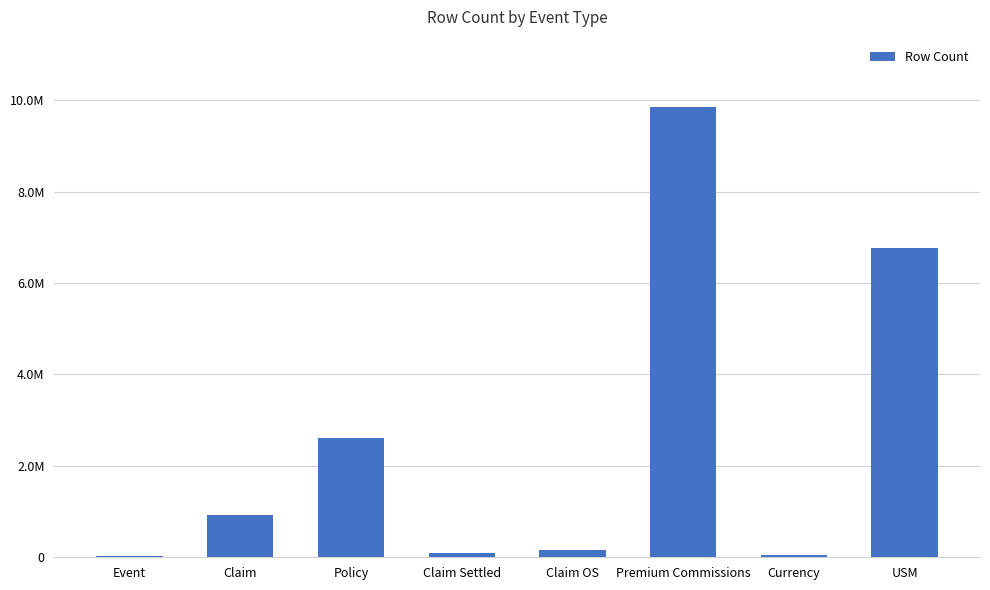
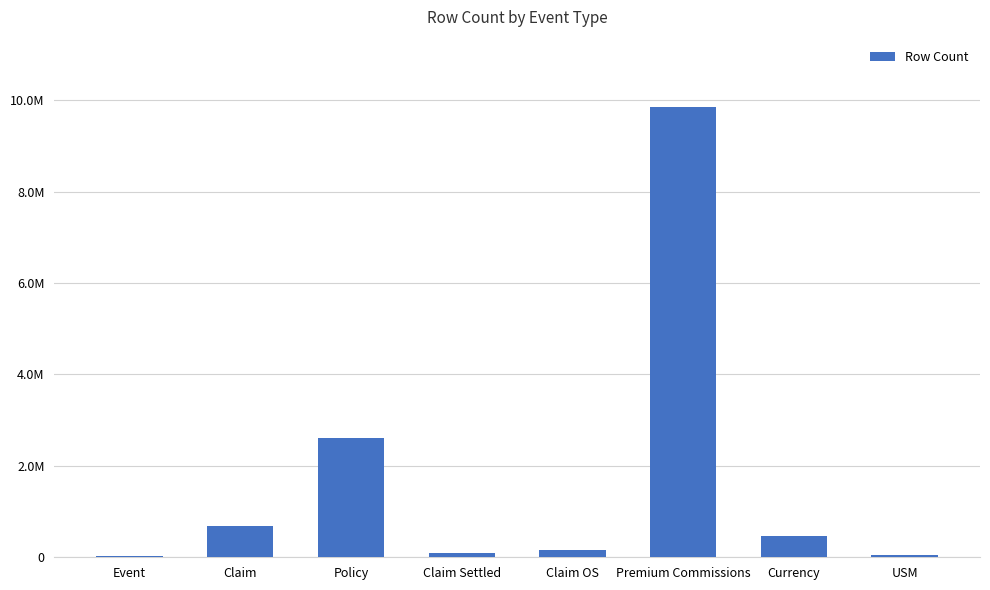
  {
-   "Claim": 900000,
+   "Claim": 700000,
    "Policy": 2600000,
    "Claim Settled": 100000,
    "Claim OS": 200000,
    "Premium Commissions": 9800000,
-   "Currency": 100000,
-   "USM": 6800000
+   "Currency": 500000,
+   "USM": 0
  }
